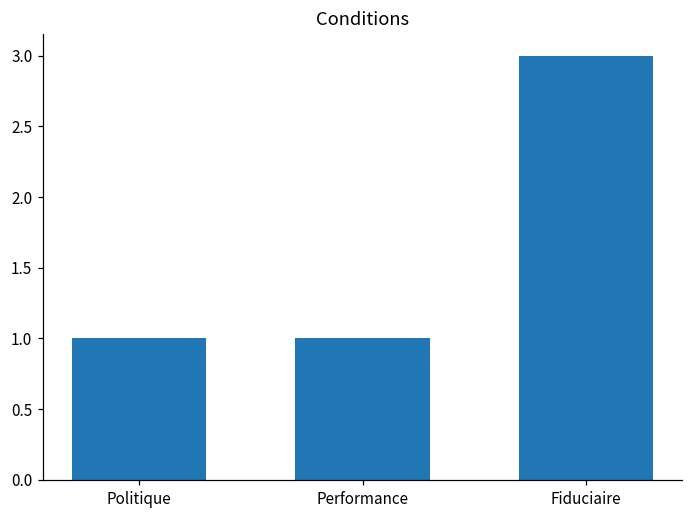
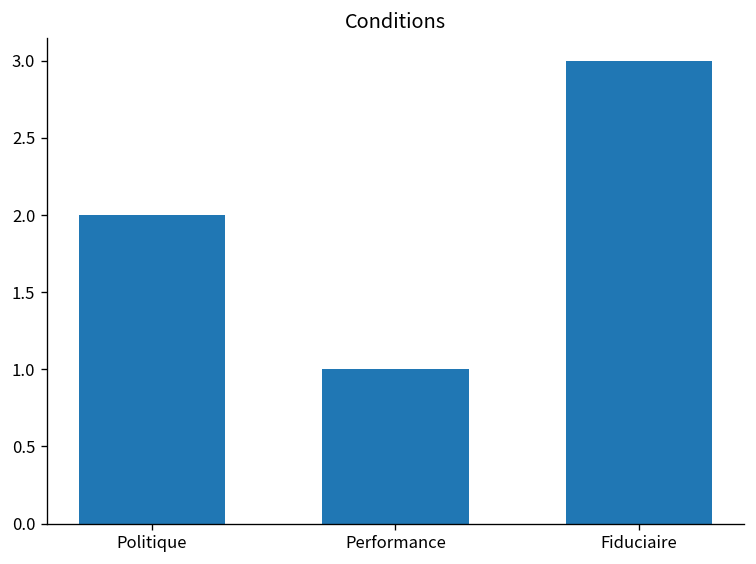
  {
-   "Politique": 1,
+   "Politique": 2,
    "Performance": 1,
    "Fiduciaire": 3
  }
